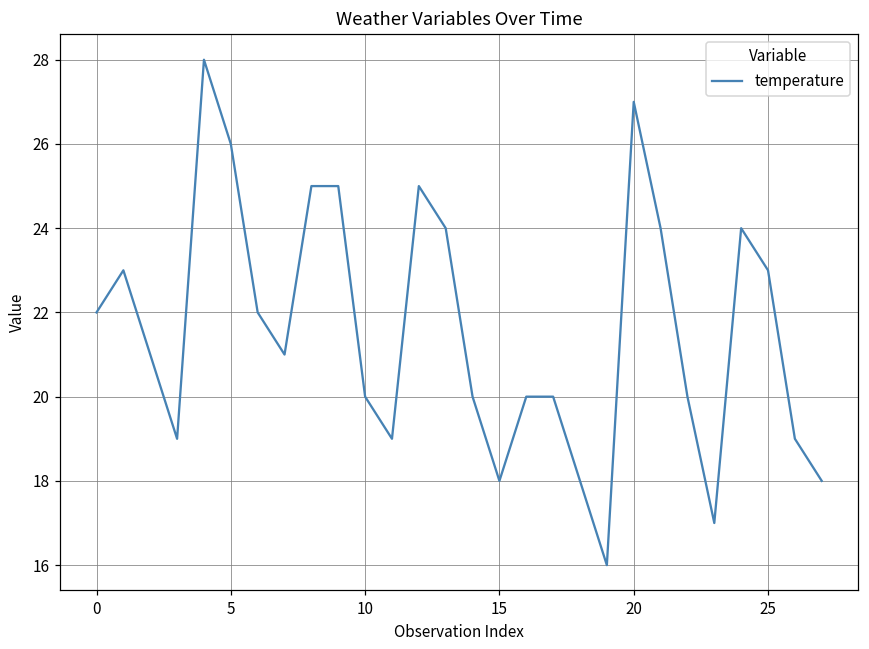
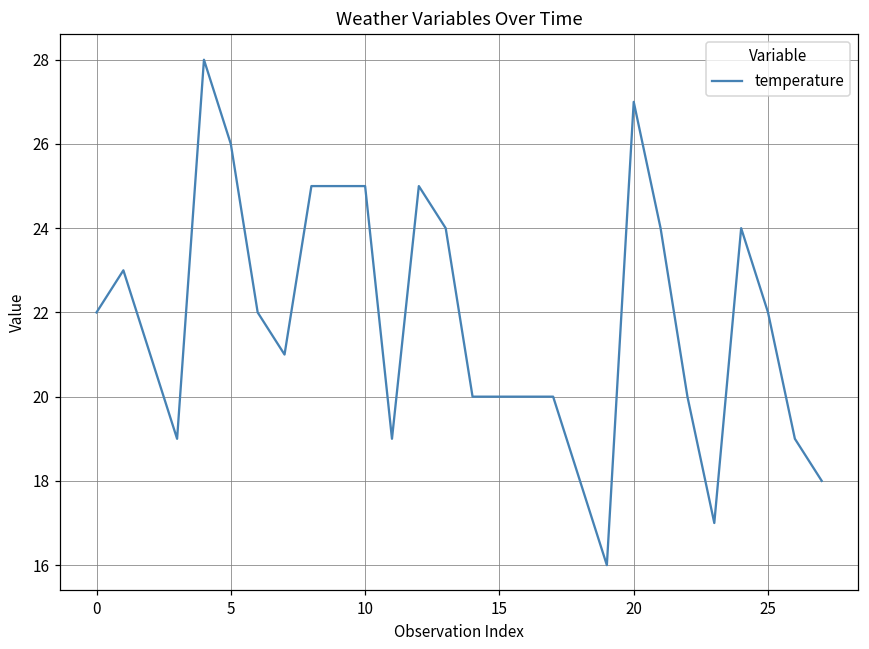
  {
    "0": 22,
    "5": 26,
-   "10": 20,
-   "15": 18,
+   "10": 25,
+   "15": 20,
    "20": 27,
-   "25": 23
+   "25": 22
  }
